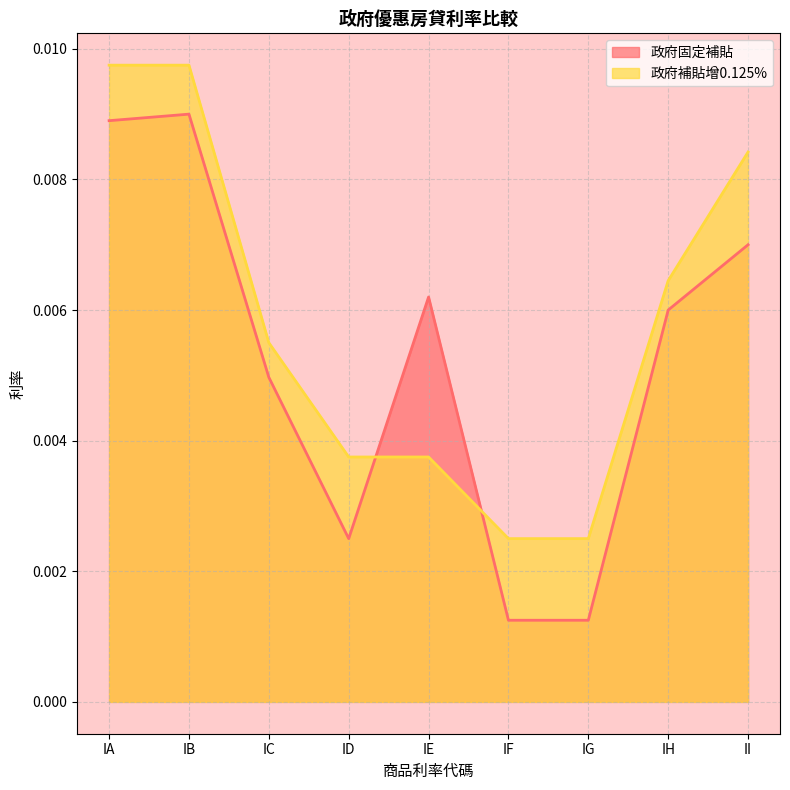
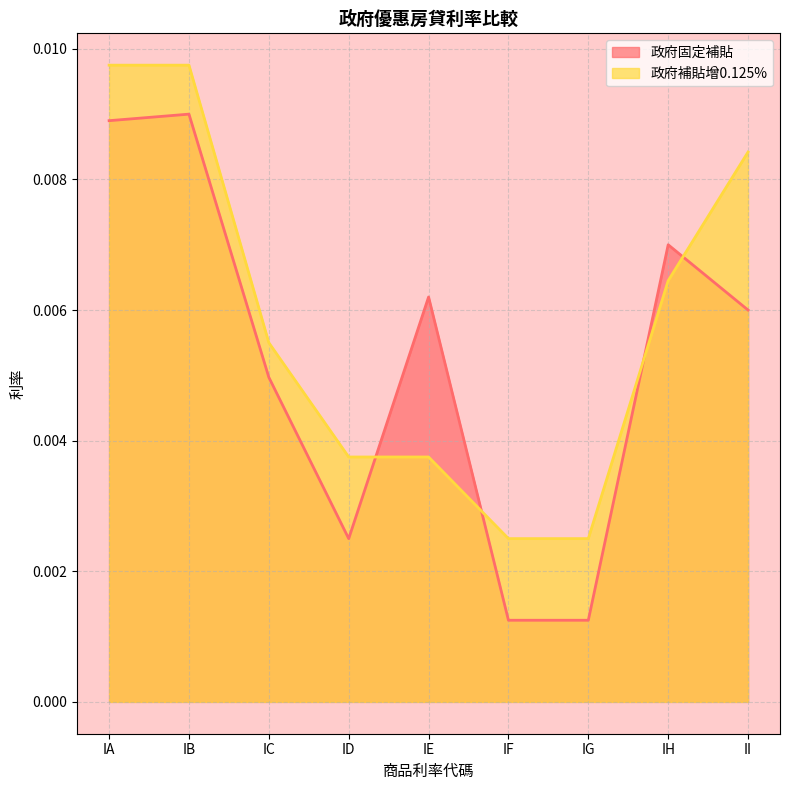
  {
    "政府固定補貼": {
      "IA": 0.0089,
      "IB": 0.009,
      "IC": 0.005,
      "ID": 0.0025,
      "IE": 0.0062,
      "IF": 0.0013,
      "IG": 0.0013,
-     "IH": 0.006,
-     "II": 0.007
+     "IH": 0.007,
+     "II": 0.006
    },
    "政府補貼增0.125%": {
      "IA": 0.0098,
      "IB": 0.0098,
      "IC": 0.0055,
      "ID": 0.0038,
      "IE": 0.0038,
      "IF": 0.0025,
      "IG": 0.0025,
      "IH": 0.0065,
      "II": 0.0084
    }
  }
